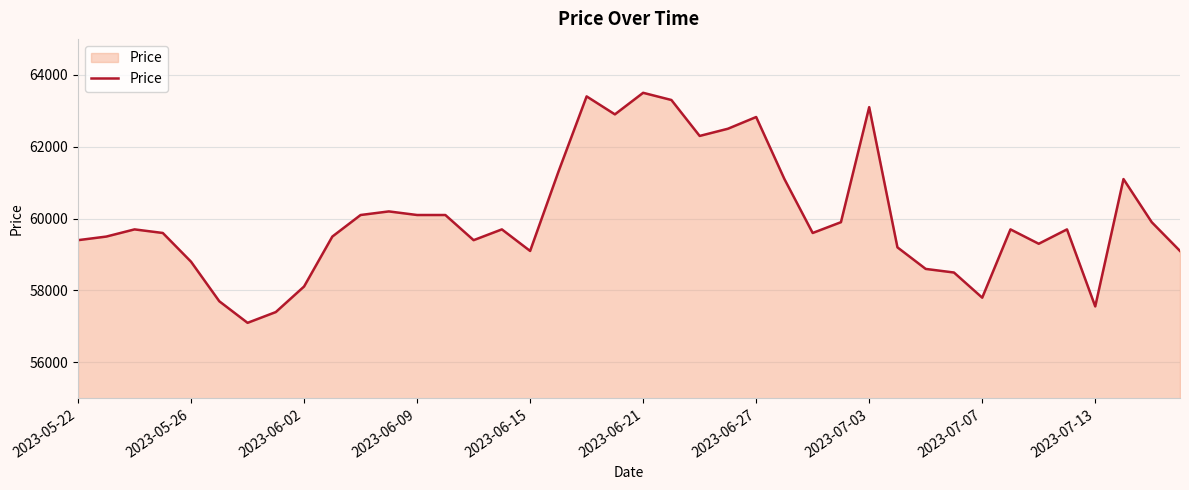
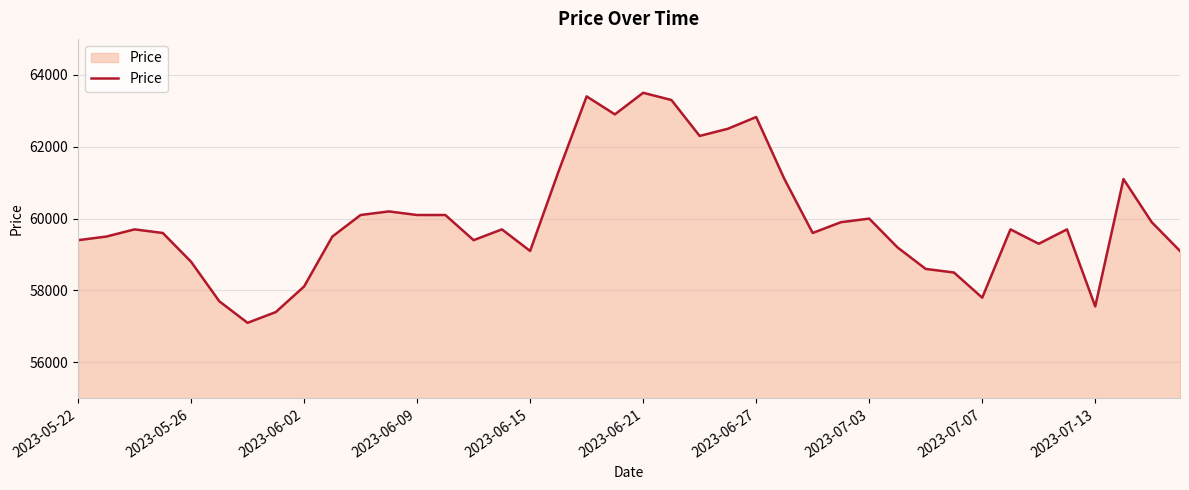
  {
    "2023-05-22": 59400,
    "2023-05-26": 58800,
    "2023-06-02": 58100,
    "2023-06-09": 60100,
    "2023-06-15": 59100,
    "2023-06-21": 63500,
    "2023-06-27": 62800,
-   "2023-07-03": 63100,
+   "2023-07-03": 60000,
    "2023-07-07": 57800,
    "2023-07-13": 57600
  }
